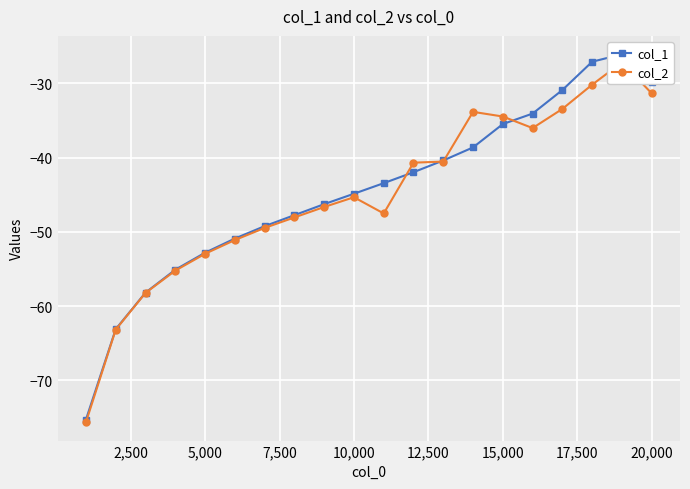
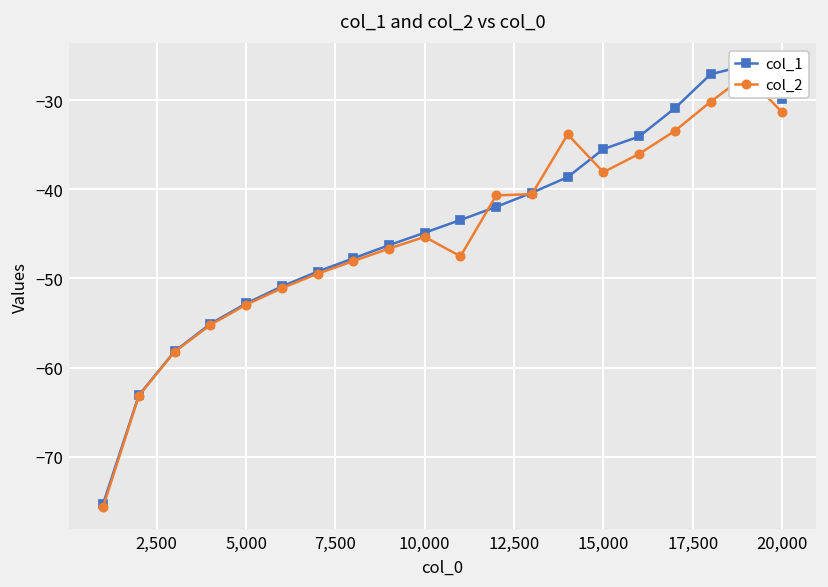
  {
    "col_1": {
      "10,000": -45,
      "15,000": -35
    },
    "col_2": {
      "10,000": -45,
-     "15,000": -34,
+     "15,000": -38,
      "20,000": -31
    }
  }
